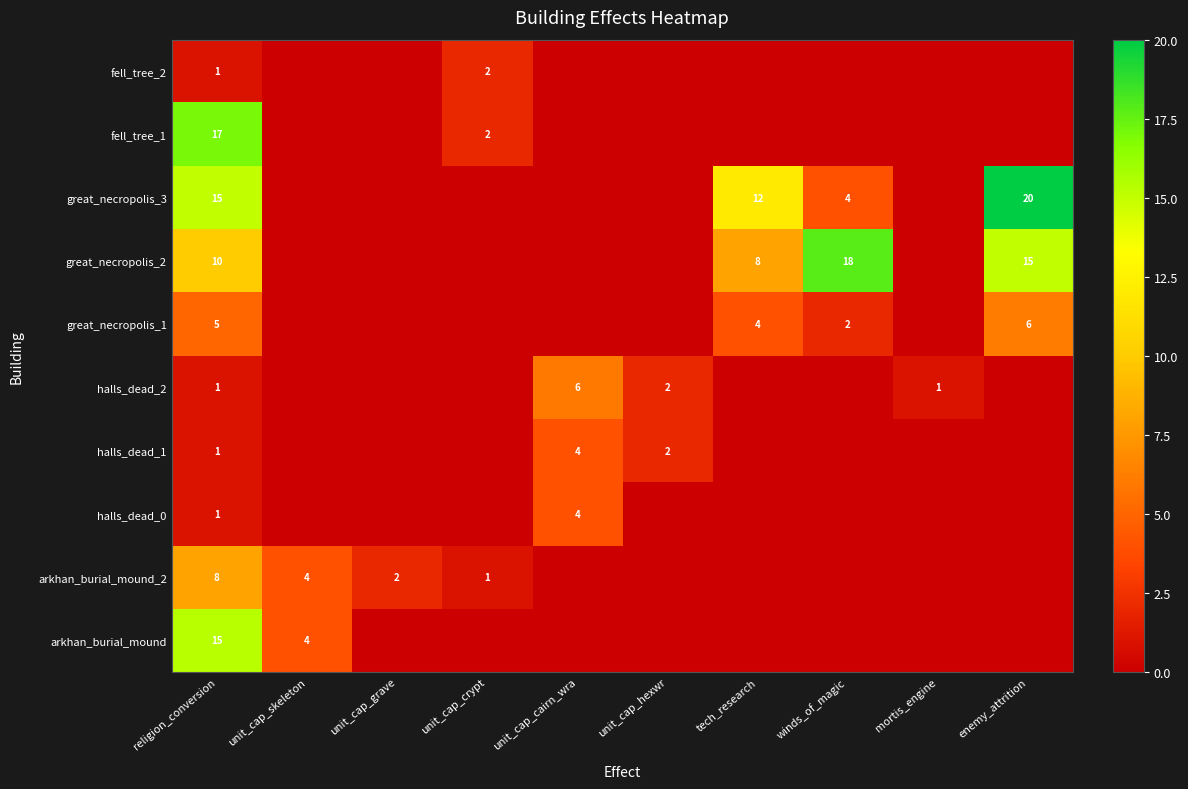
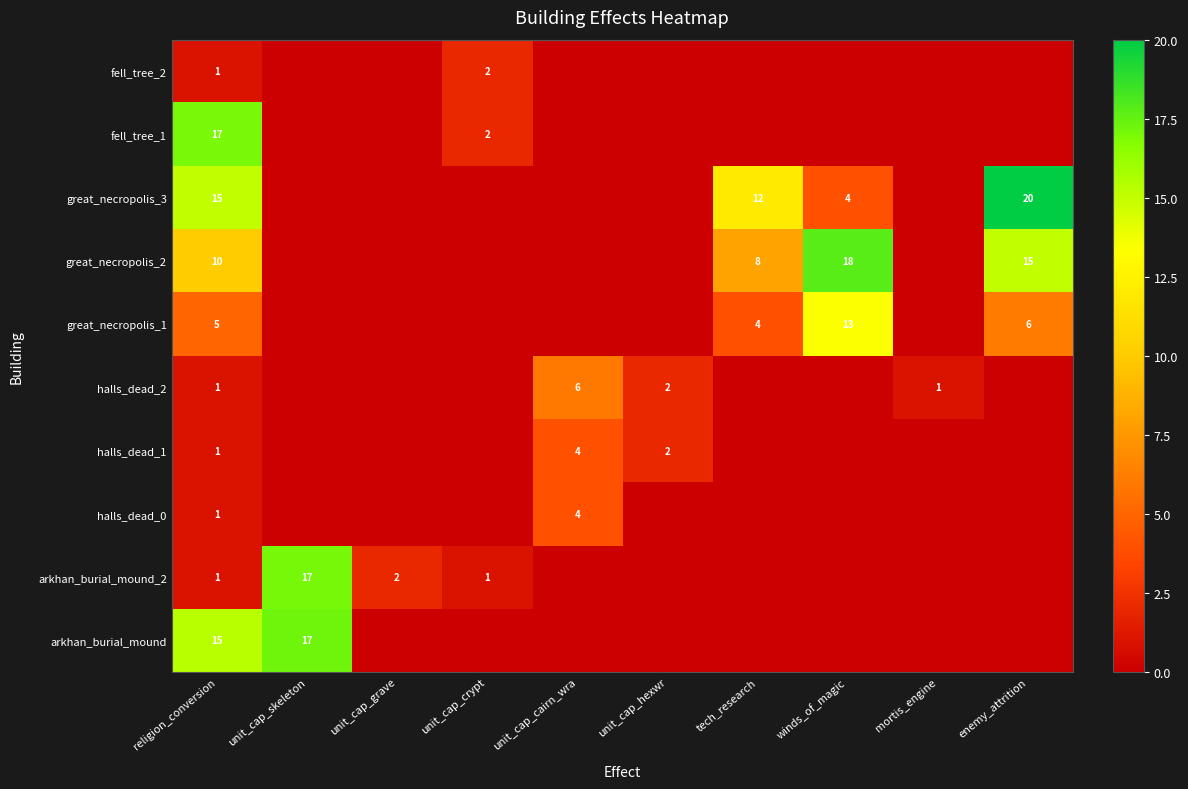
  {
    "fell_tree_2": {
      "religion_conversion": 1,
      "unit_cap_crypt": 2
    },
    "fell_tree_1": {
      "religion_conversion": 17,
      "unit_cap_crypt": 2
    },
    "great_necropolis_3": {
      "religion_conversion": 15,
      "tech_research": 12,
      "winds_of_magic": 4,
      "enemy_attrition": 20
    },
    "great_necropolis_2": {
      "religion_conversion": 10,
      "tech_research": 8,
      "winds_of_magic": 18,
      "enemy_attrition": 15
    },
    "great_necropolis_1": {
      "religion_conversion": 5,
      "tech_research": 4,
-     "winds_of_magic": 2,
+     "winds_of_magic": 13,
      "enemy_attrition": 6
    },
    "halls_dead_2": {
      "religion_conversion": 1,
      "unit_cap_cairn_wra": 6,
      "unit_cap_hexwr": 2,
      "mortis_engine": 1
    },
    "halls_dead_1": {
      "religion_conversion": 1,
      "unit_cap_cairn_wra": 4,
      "unit_cap_hexwr": 2
    },
    "halls_dead_0": {
      "religion_conversion": 1,
      "unit_cap_cairn_wra": 4
    },
    "arkhan_burial_mound_2": {
-     "religion_conversion": 8,
-     "unit_cap_skeleton": 4,
+     "religion_conversion": 1,
+     "unit_cap_skeleton": 17,
      "unit_cap_grave": 2,
      "unit_cap_crypt": 1
    },
    "arkhan_burial_mound": {
      "religion_conversion": 15,
-     "unit_cap_skeleton": 4
+     "unit_cap_skeleton": 17
    }
  }
